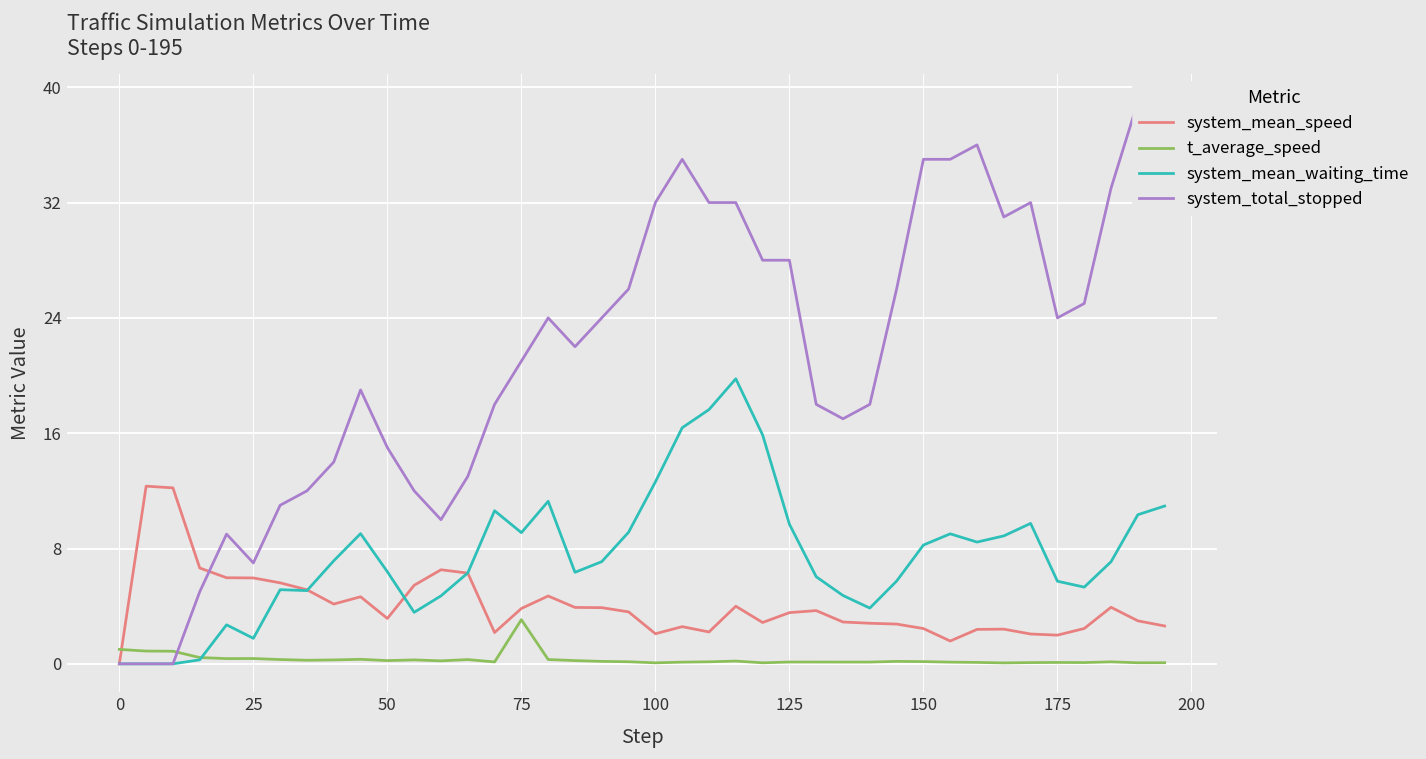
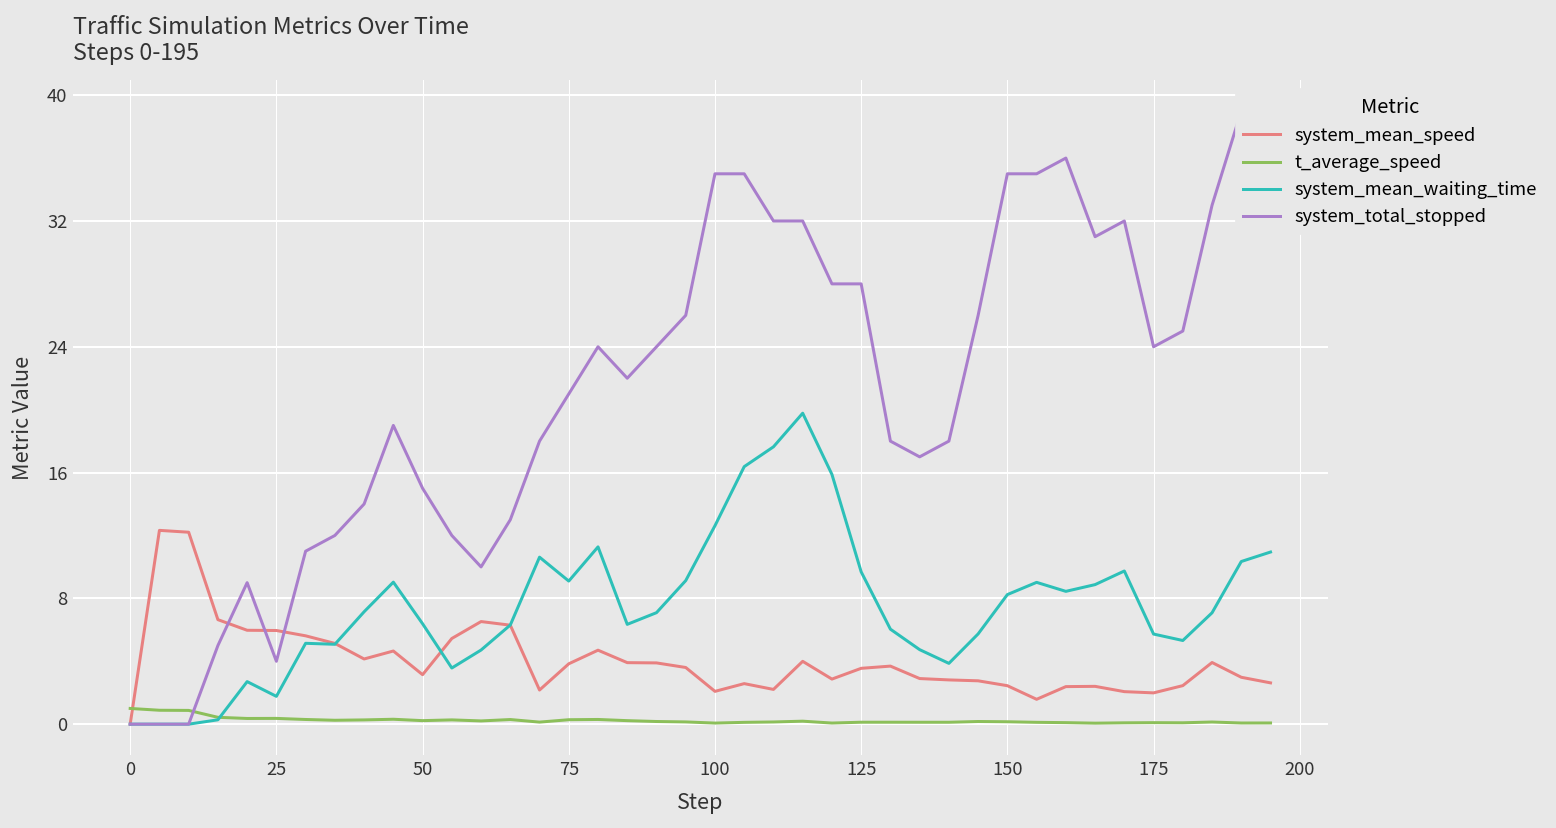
  {
    "system_mean_speed": {
      "25": 6.0,
      "50": 3.1,
      "75": 3.8,
      "100": 2.1,
      "125": 3.6,
      "150": 2.4,
      "175": 2.0
    },
    "t_average_speed": {
      "0": 1.0,
      "25": 0.4,
      "50": 0.2,
-     "75": 3.1,
+     "75": 0.3,
      "100": 0.1,
      "125": 0.1,
      "150": 0.2,
      "175": 0.1
    },
    "system_mean_waiting_time": {
      "25": 1.8,
      "50": 6.4,
      "75": 9.1,
      "100": 12.6,
      "125": 9.7,
      "150": 8.2,
      "175": 5.7
    },
    "system_total_stopped": {
-     "25": 7,
+     "25": 4,
      "50": 15,
      "75": 21,
-     "100": 32,
+     "100": 35,
      "125": 28,
      "150": 35,
      "175": 24
    }
  }
